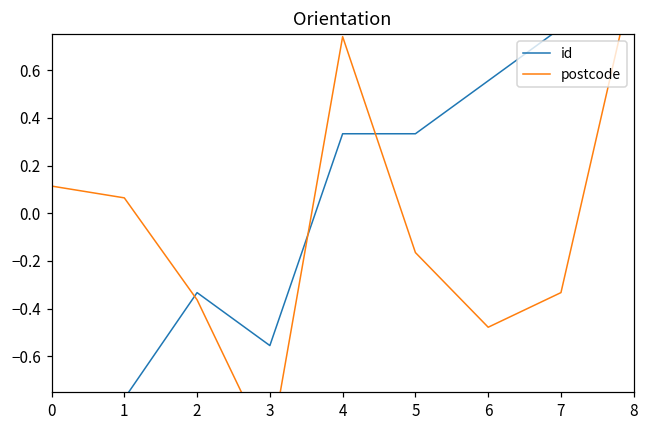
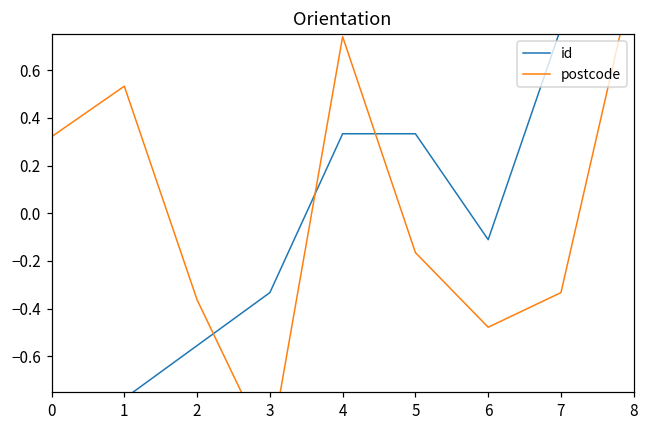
  {
    "id": {
-     "2": -0.33,
-     "3": -0.56,
+     "2": -0.56,
+     "3": -0.33,
      "4": 0.33,
      "5": 0.33,
-     "6": 0.56
+     "6": -0.11
    },
    "postcode": {
-     "0": 0.11,
-     "1": 0.06,
+     "0": 0.32,
+     "1": 0.53,
      "2": -0.36,
      "4": 0.74,
      "5": -0.17,
      "6": -0.48,
      "7": -0.33
    }
  }
